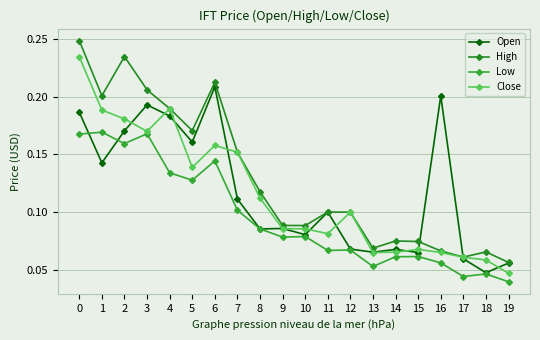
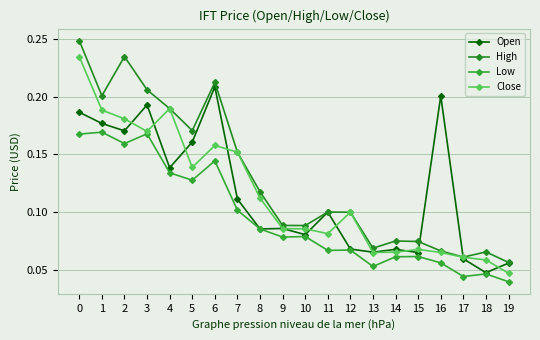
  {
    "Open": {
      "0": 0.186,
-     "1": 0.143,
+     "1": 0.177,
      "2": 0.170,
      "3": 0.193,
-     "4": 0.183,
+     "4": 0.139,
      "5": 0.161,
      "6": 0.208,
      "7": 0.112,
      "14": 0.068,
      "15": 0.065,
      "16": 0.201
    }
  }
